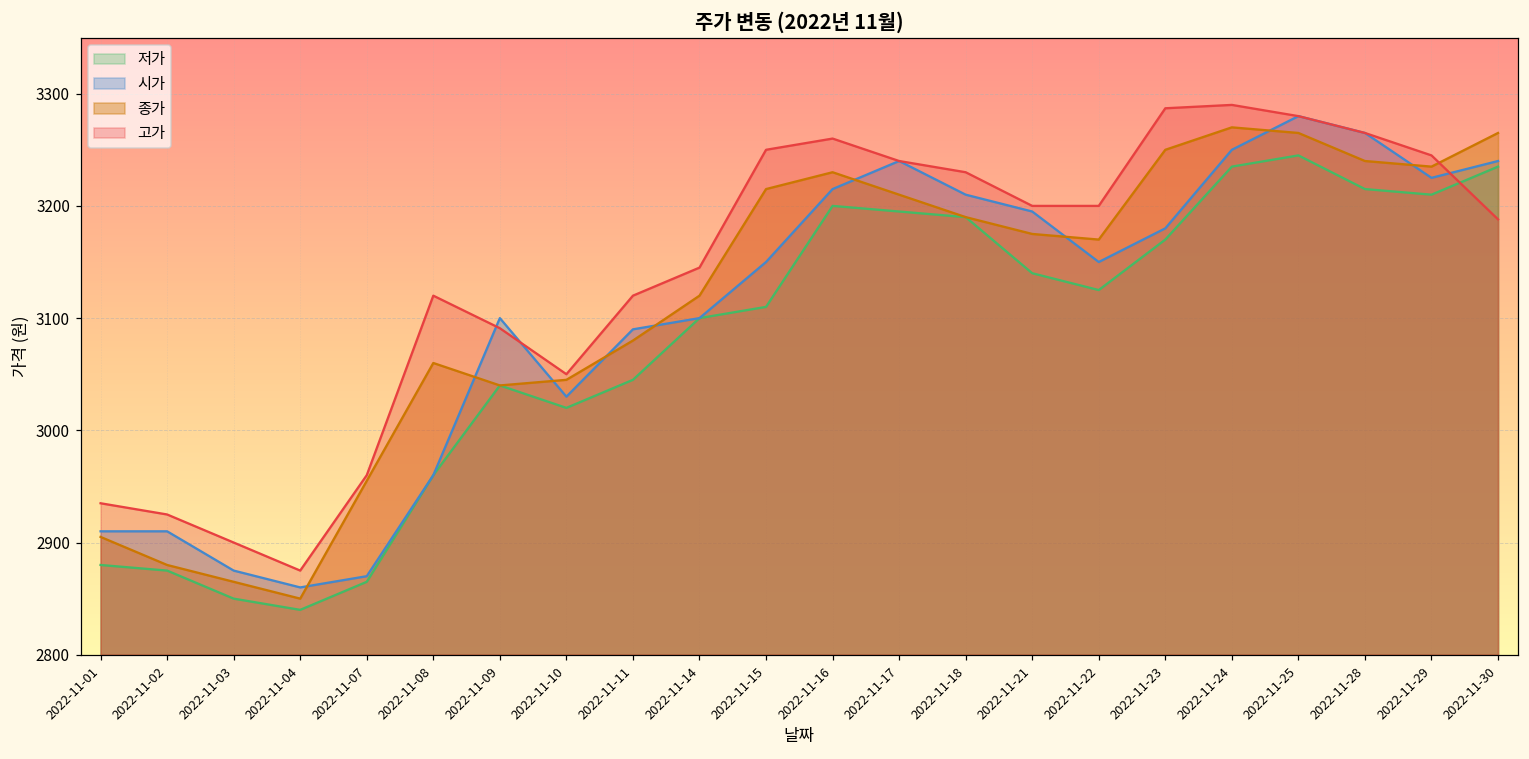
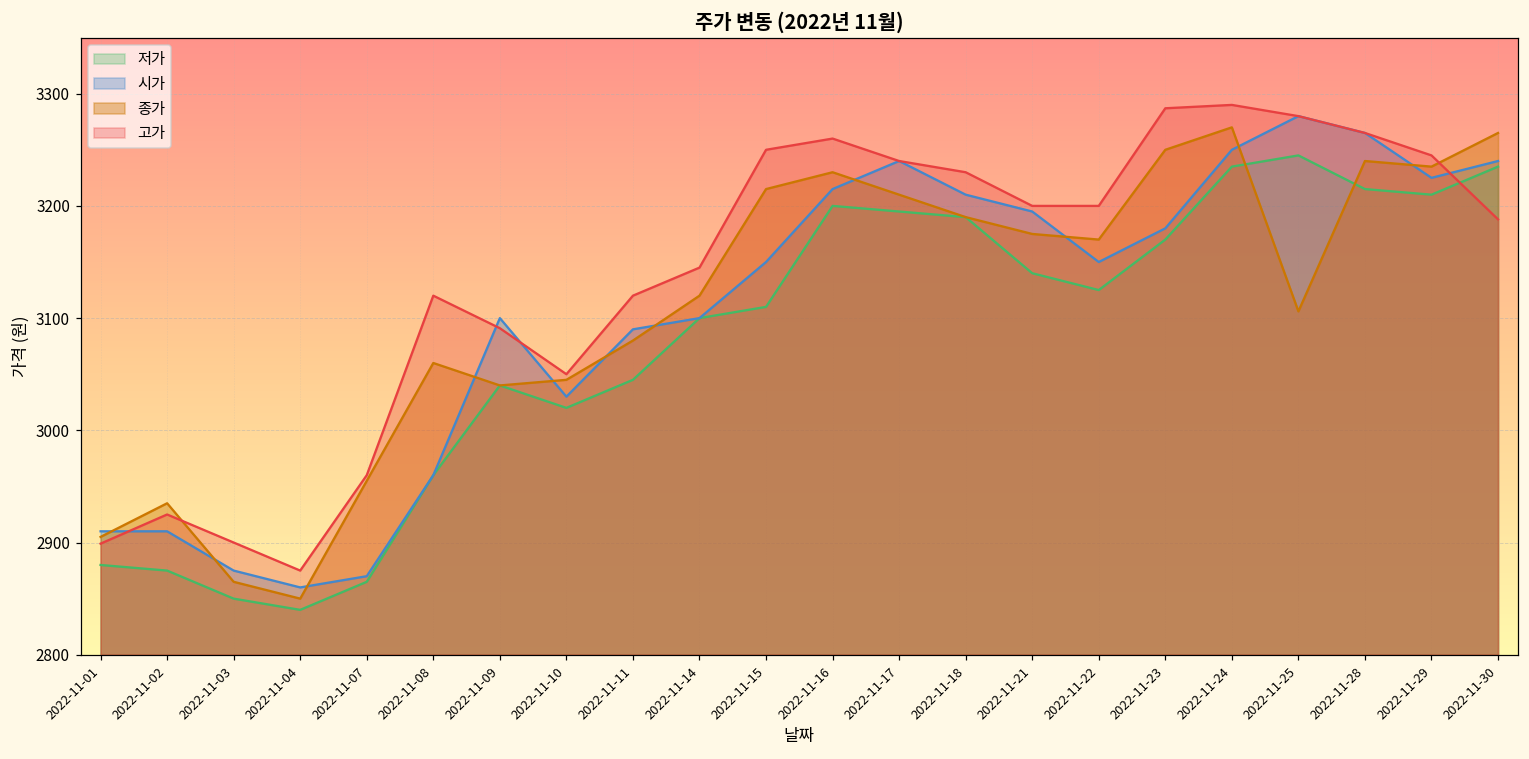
  {
    "종가": {
      "2022-11-01": 2905,
-     "2022-11-02": 2880,
+     "2022-11-02": 2935,
      "2022-11-03": 2865,
      "2022-11-04": 2850,
      "2022-11-07": 2955,
      "2022-11-08": 3060,
      "2022-11-10": 3045,
      "2022-11-11": 3080,
      "2022-11-14": 3120,
      "2022-11-15": 3215,
      "2022-11-16": 3230,
      "2022-11-17": 3210,
      "2022-11-21": 3175,
      "2022-11-22": 3170,
      "2022-11-23": 3250,
      "2022-11-24": 3270,
-     "2022-11-25": 3265,
+     "2022-11-25": 3106,
      "2022-11-28": 3240,
      "2022-11-29": 3235,
      "2022-11-30": 3265
    },
    "고가": {
-     "2022-11-01": 2935,
+     "2022-11-01": 2899,
      "2022-11-02": 2925,
      "2022-11-03": 2900,
      "2022-11-04": 2875,
      "2022-11-07": 2960,
      "2022-11-08": 3120,
      "2022-11-09": 3091,
      "2022-11-10": 3050,
      "2022-11-11": 3120,
      "2022-11-14": 3145,
      "2022-11-15": 3250,
      "2022-11-16": 3260,
      "2022-11-18": 3230,
      "2022-11-21": 3200,
      "2022-11-22": 3200,
      "2022-11-23": 3287,
      "2022-11-24": 3290,
      "2022-11-29": 3245,
      "2022-11-30": 3188
    }
  }
